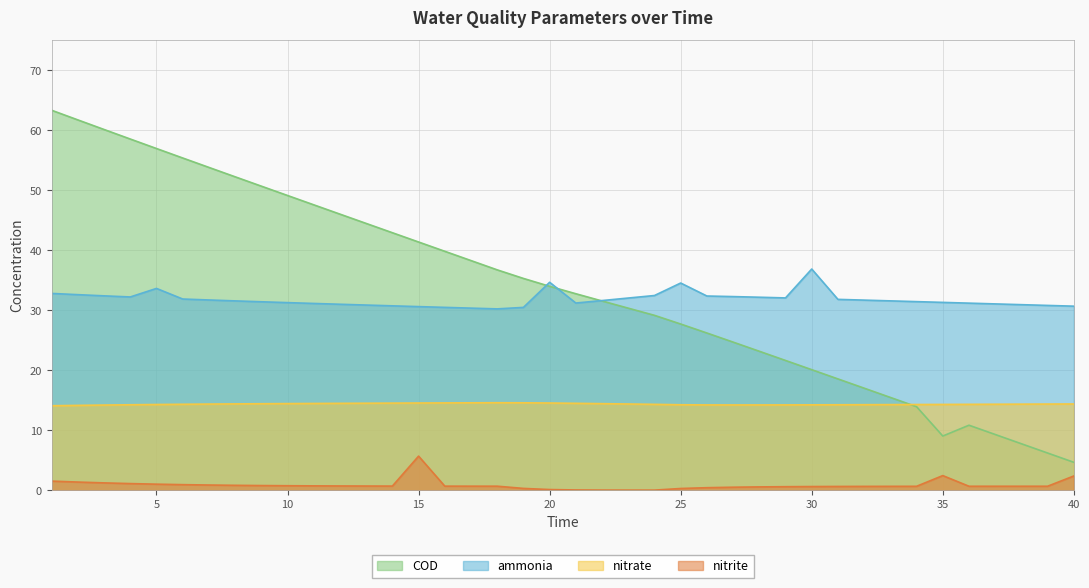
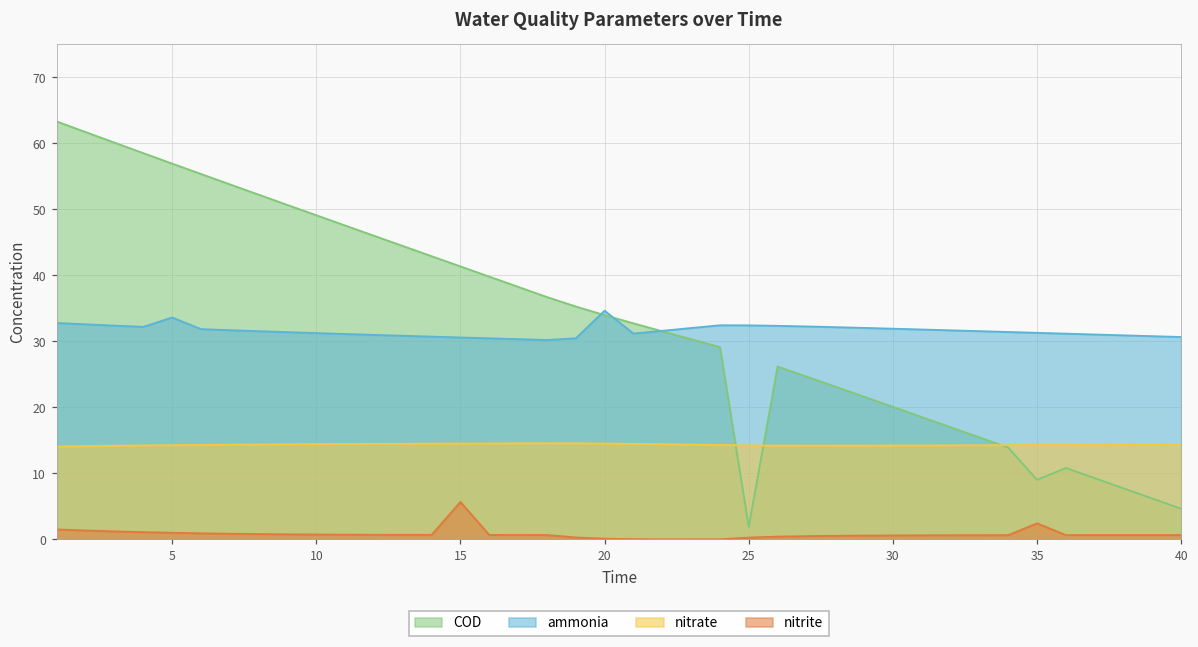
  {
    "COD": {
      "5": 57,
      "10": 49,
      "15": 41,
      "20": 34,
-     "25": 28,
+     "25": 2,
      "30": 20,
      "35": 9,
      "40": 5
    },
    "ammonia": {
      "5": 34,
      "10": 31,
      "15": 31,
      "20": 35,
-     "25": 35,
-     "30": 37,
+     "25": 32,
+     "30": 32,
      "35": 31,
      "40": 31
    },
    "nitrate": {
      "5": 14,
      "10": 14,
      "15": 15,
      "20": 15,
      "25": 14,
      "30": 14,
      "35": 14,
      "40": 14
    },
    "nitrite": {
      "5": 1,
      "10": 1,
      "15": 6,
      "20": 0,
      "25": 0,
      "30": 1,
      "35": 2,
-     "40": 2
+     "40": 1
    }
  }
